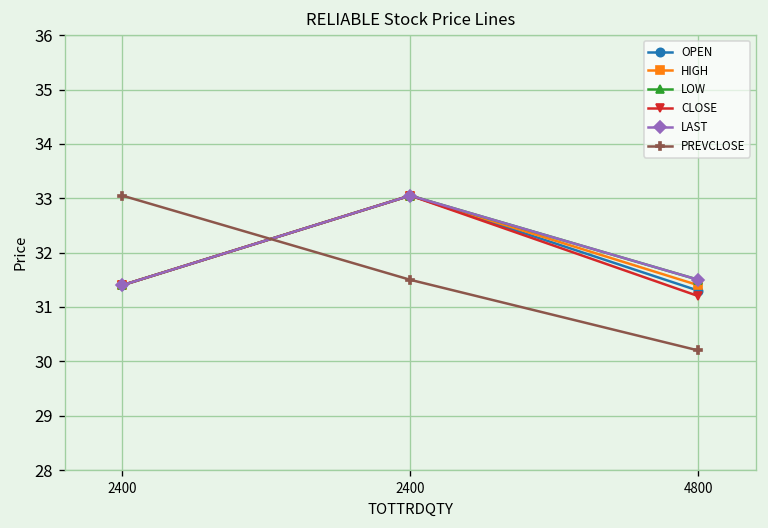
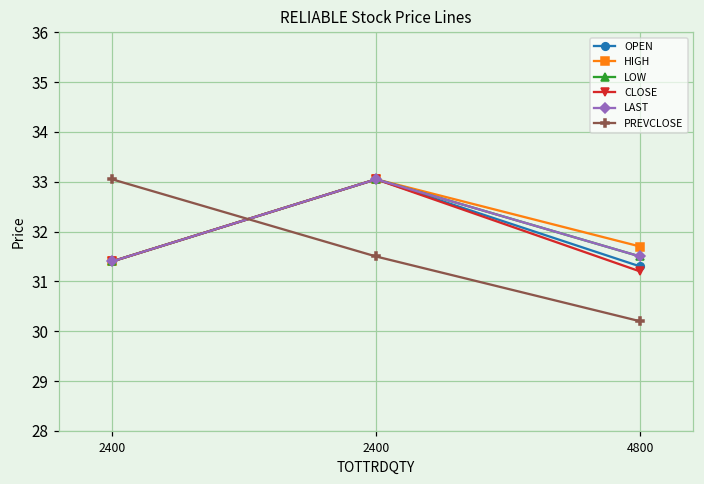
  {
    "OPEN": {
      "4800": 31.3
    },
    "HIGH": {
-     "4800": 31.4
+     "4800": 31.7
    },
    "LAST": {
      "4800": 31.5
    },
    "CLOSE": {
      "4800": 31.2
    },
    "PREVCLOSE": {
      "4800": 30.2
    }
  }
